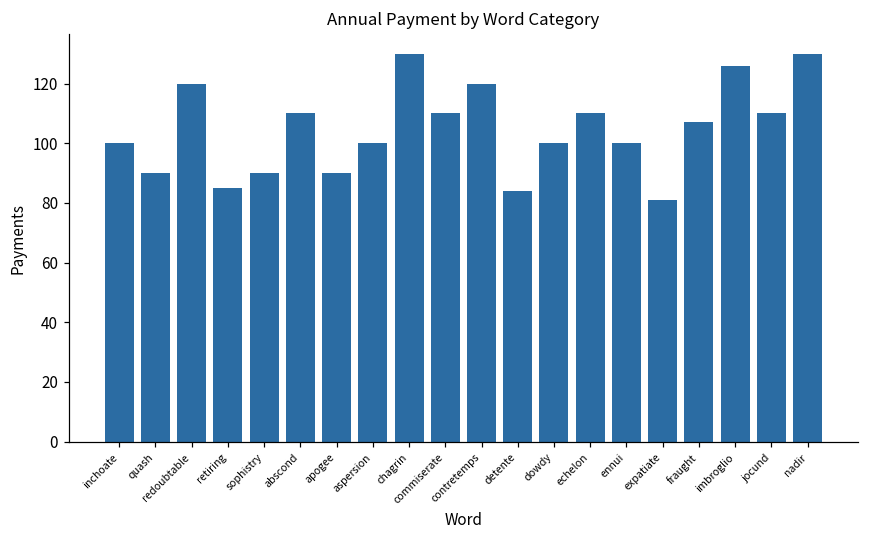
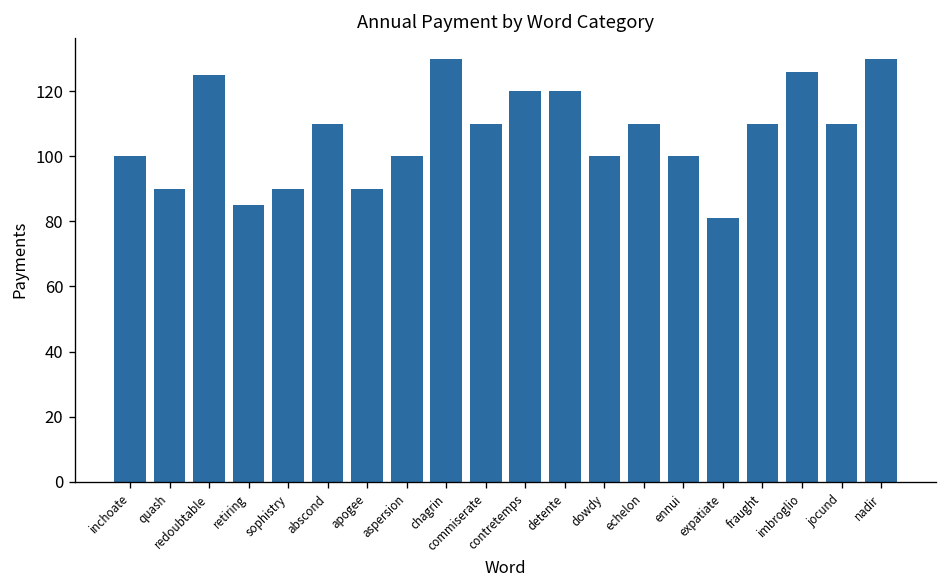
  {
    "inchoate": 100,
    "quash": 90,
-   "redoubtable": 120,
+   "redoubtable": 125,
    "retiring": 85,
    "sophistry": 90,
    "abscond": 110,
    "apogee": 90,
    "aspersion": 100,
    "chagrin": 130,
    "commiserate": 110,
    "contretemps": 120,
-   "detente": 84,
+   "detente": 120,
    "dowdy": 100,
    "echelon": 110,
    "ennui": 100,
    "expatiate": 81,
-   "fraught": 107,
+   "fraught": 110,
    "imbroglio": 126,
    "jocund": 110,
    "nadir": 130
  }
